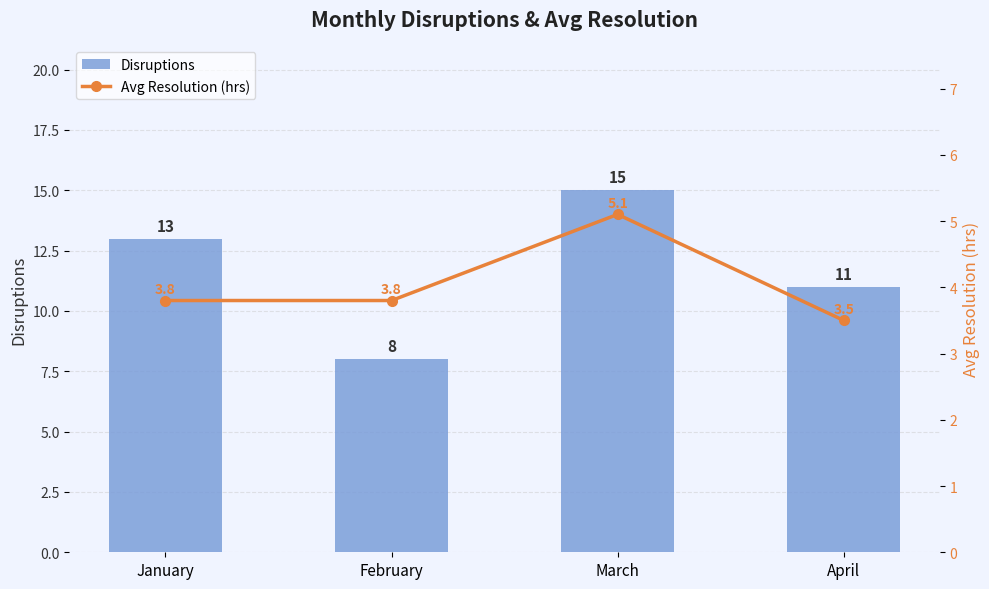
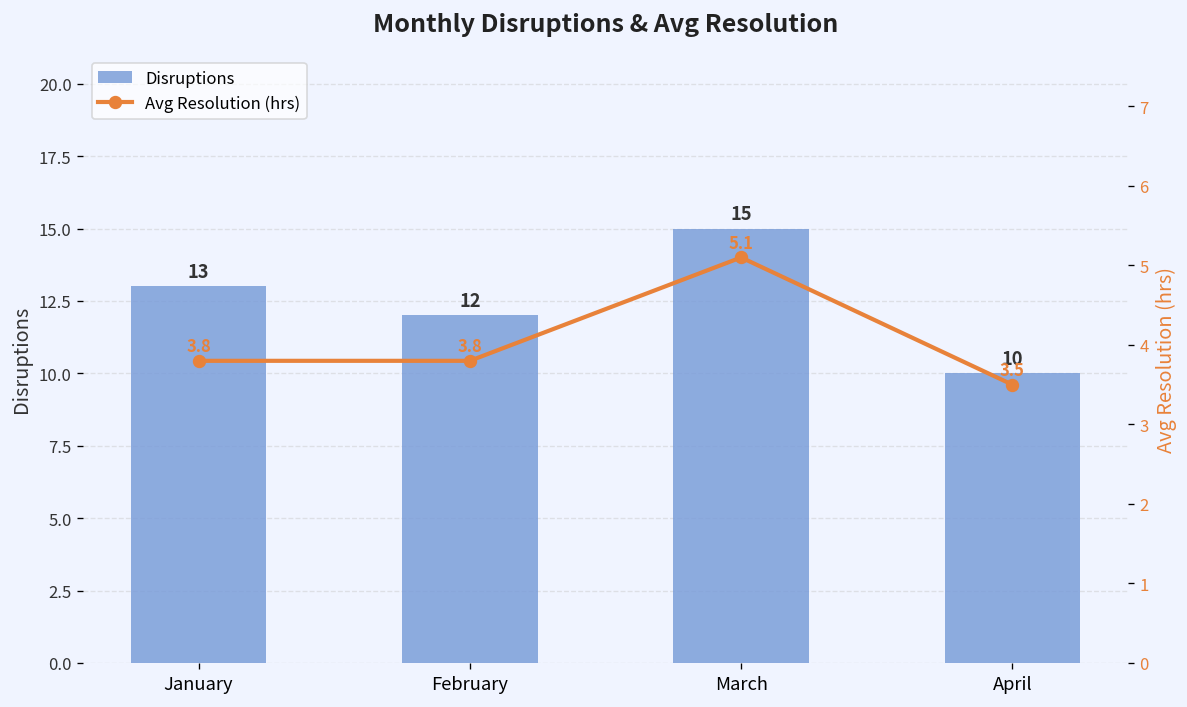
  {
    "Disruptions": {
      "January": 13,
-     "February": 8,
+     "February": 12,
      "March": 15,
-     "April": 11
+     "April": 10
    },
    "Avg Resolution (hrs)": {
      "January": 3.8,
      "February": 3.8,
      "March": 5.1,
      "April": 3.5
    }
  }
